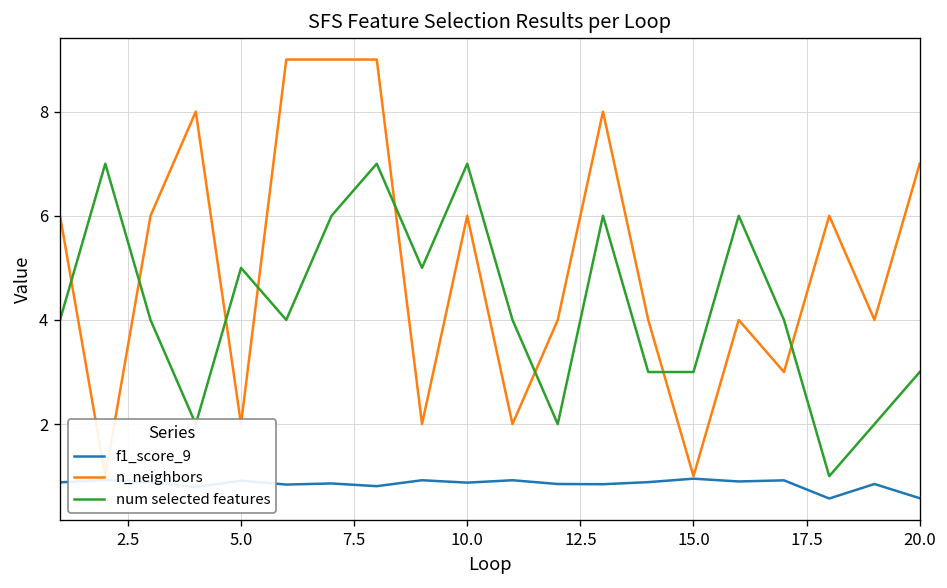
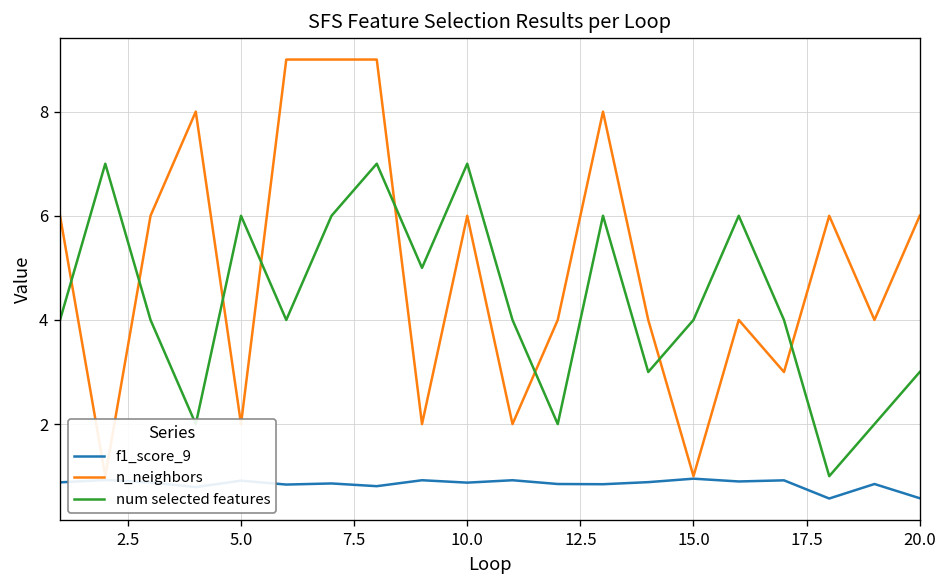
  {
    "f1_score_9": {
      "10.0": 0.9,
      "20.0": 0.6
    },
    "n_neighbors": {
      "10.0": 6,
-     "20.0": 7
+     "20.0": 6
    },
    "num selected features": {
-     "5.0": 5,
+     "5.0": 6,
      "10.0": 7,
-     "15.0": 3,
+     "15.0": 4,
      "20.0": 3
    }
  }
